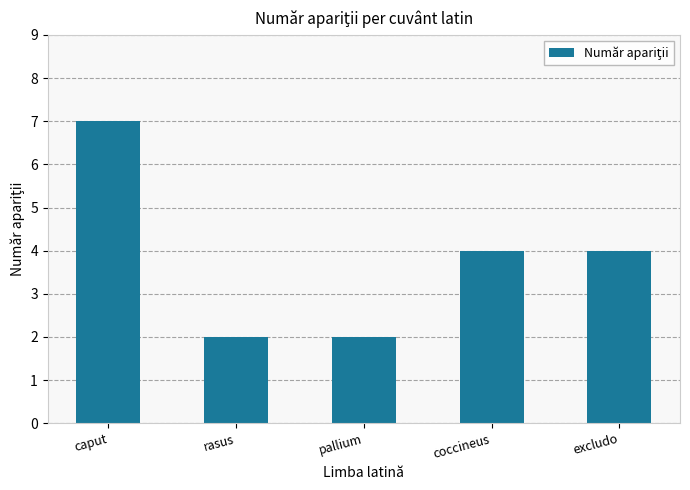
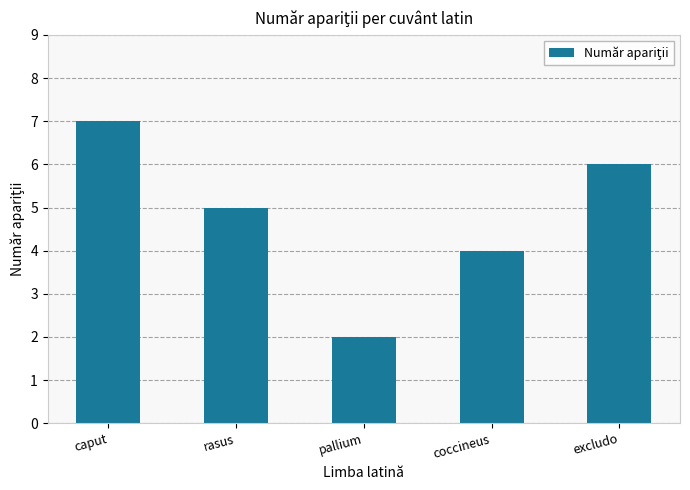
  {
    "caput": 7,
-   "rasus": 2,
+   "rasus": 5,
    "pallium": 2,
    "coccineus": 4,
-   "excludo": 4
+   "excludo": 6
  }
